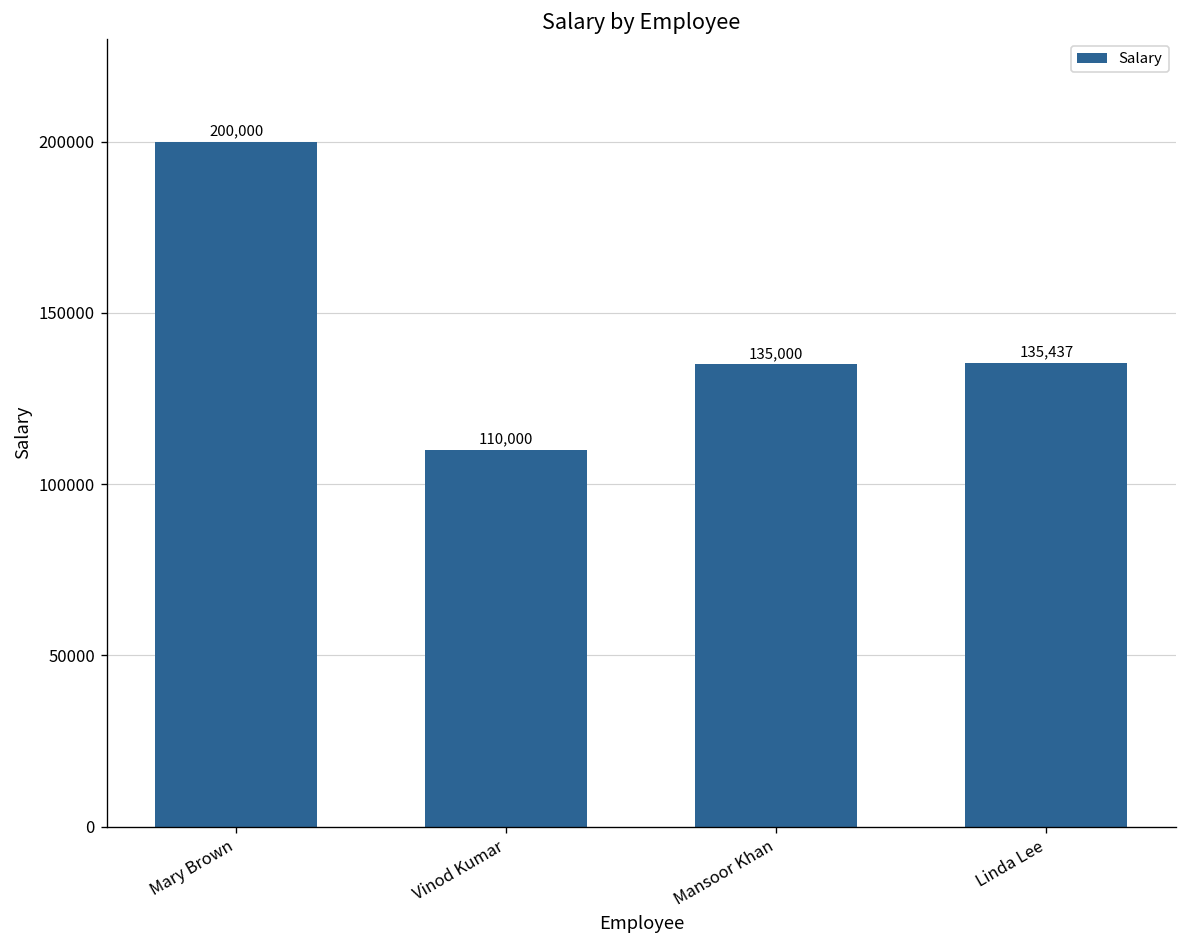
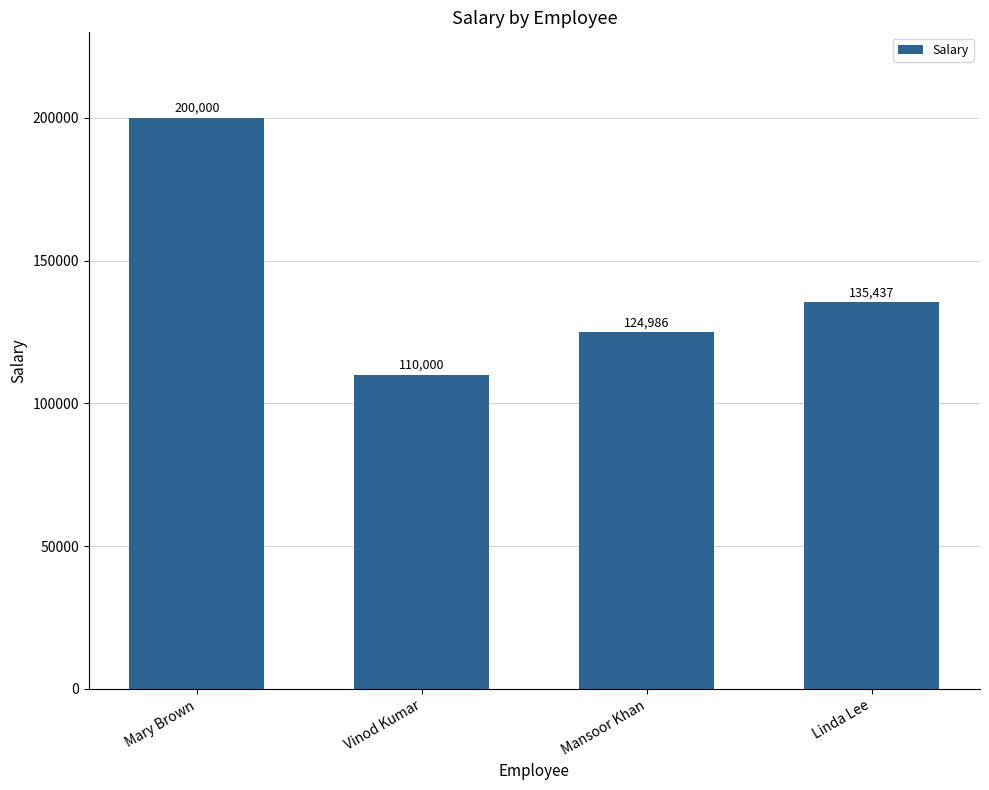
  {
    "Mary Brown": "200,000",
    "Vinod Kumar": "110,000",
-   "Mansoor Khan": "135,000",
+   "Mansoor Khan": "124,986",
    "Linda Lee": "135,437"
  }
